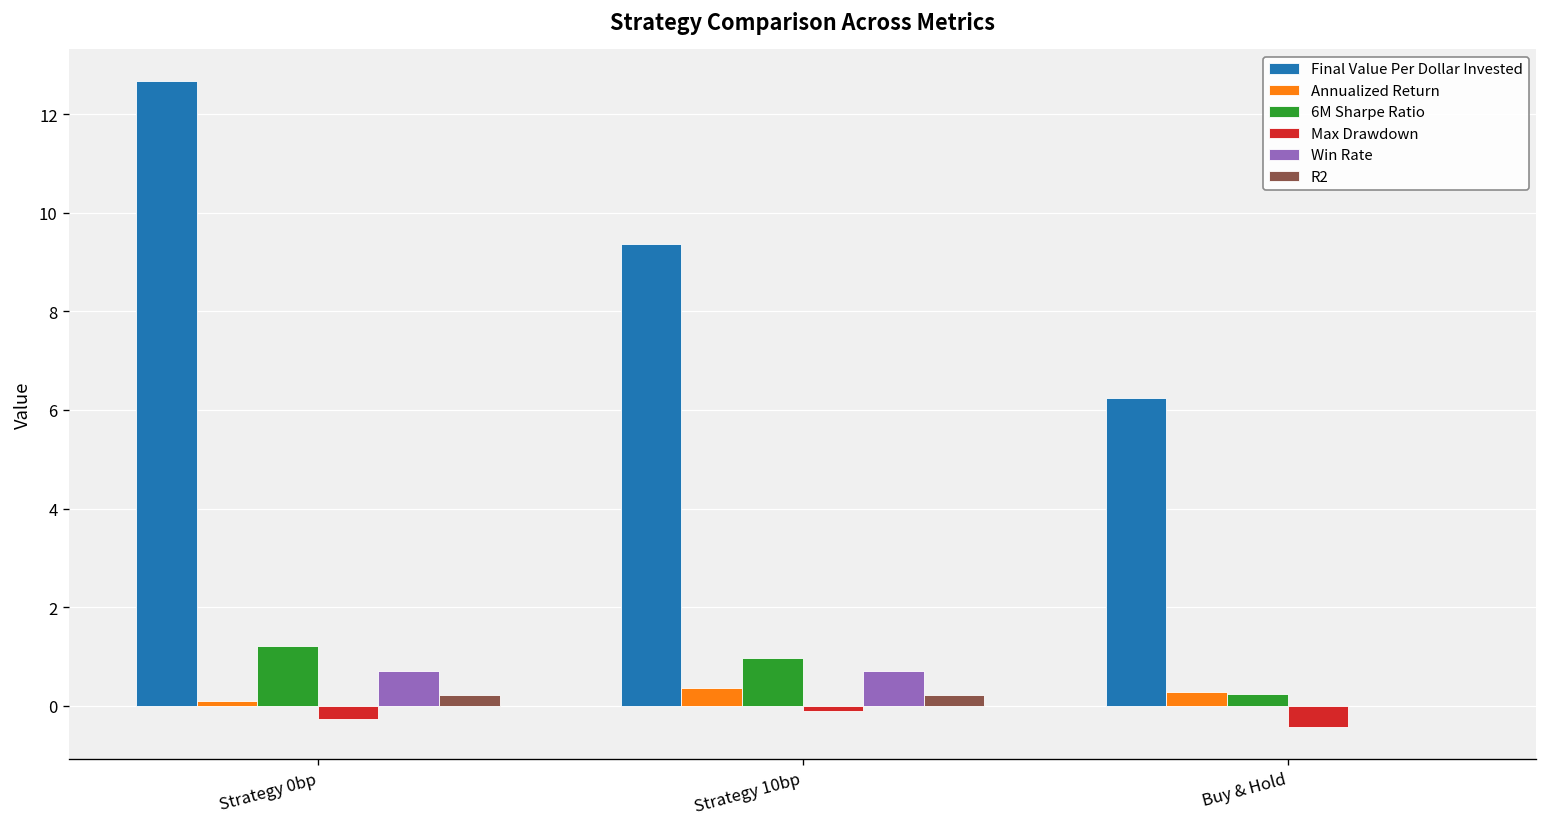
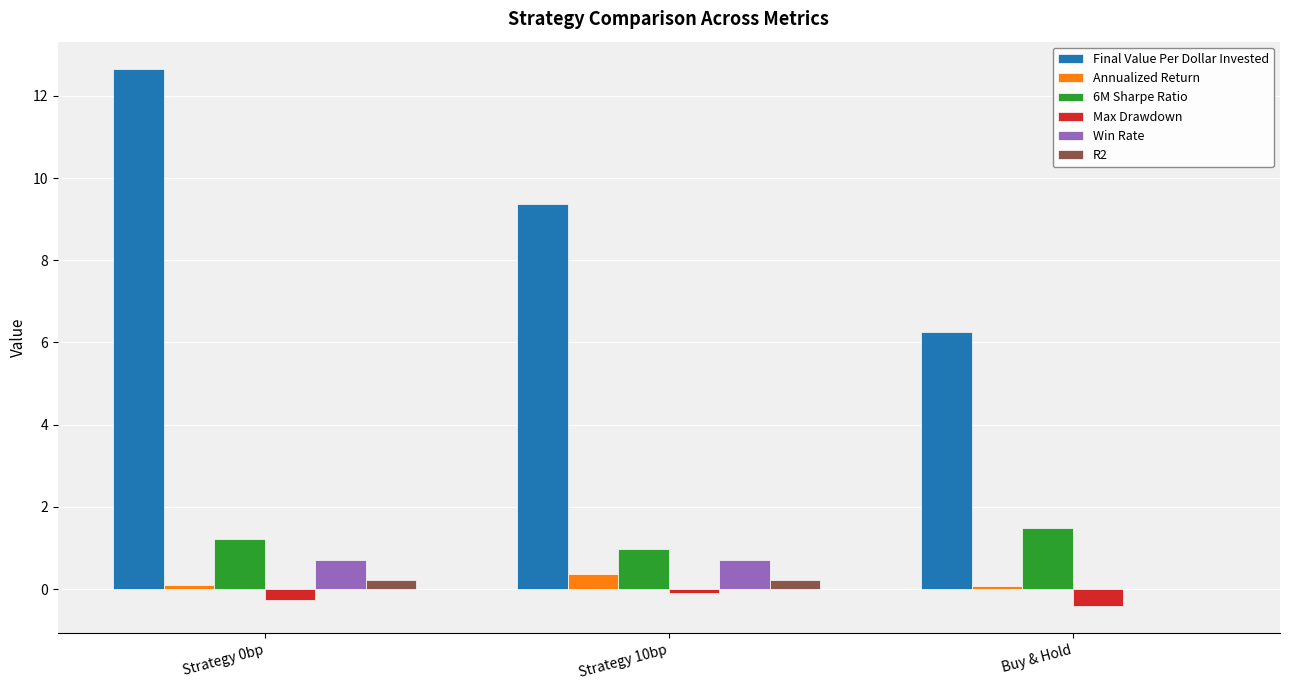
  {
    "Final Value Per Dollar Invested": {
      "Strategy 0bp": 12.7,
      "Strategy 10bp": 9.4,
      "Buy & Hold": 6.3
    },
    "Annualized Return": {
      "Strategy 0bp": 0.1,
      "Strategy 10bp": 0.4,
-     "Buy & Hold": 0.3
+     "Buy & Hold": 0.1
    },
    "6M Sharpe Ratio": {
      "Strategy 0bp": 1.2,
      "Strategy 10bp": 1.0,
-     "Buy & Hold": 0.2
+     "Buy & Hold": 1.5
    },
    "Max Drawdown": {
      "Strategy 0bp": -0.3,
      "Strategy 10bp": -0.1,
      "Buy & Hold": -0.4
    },
    "Win Rate": {
      "Strategy 0bp": 0.7,
      "Strategy 10bp": 0.7,
      "Buy & Hold": 0.0
    },
    "R2": {
      "Strategy 0bp": 0.2,
      "Strategy 10bp": 0.2,
      "Buy & Hold": 0.0
    }
  }
